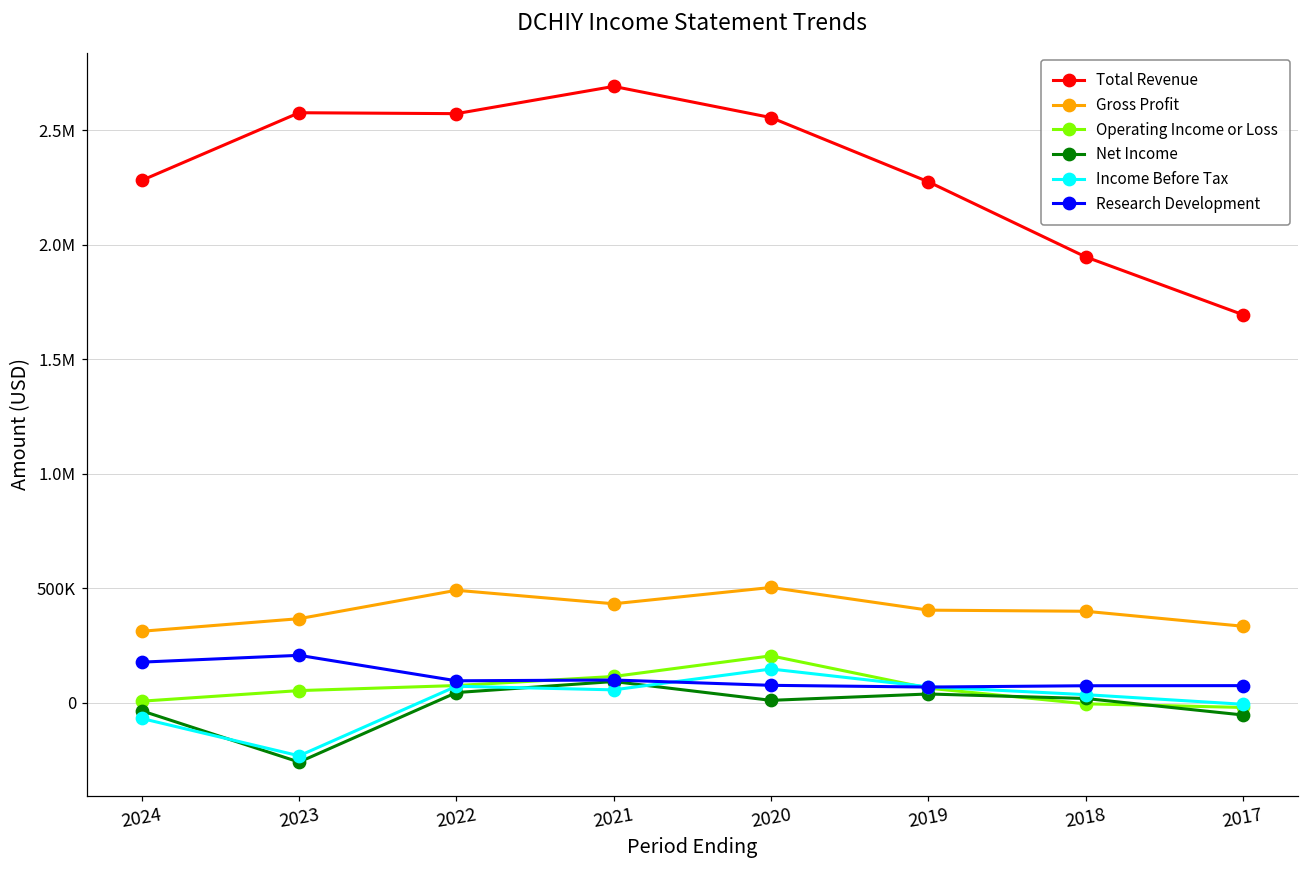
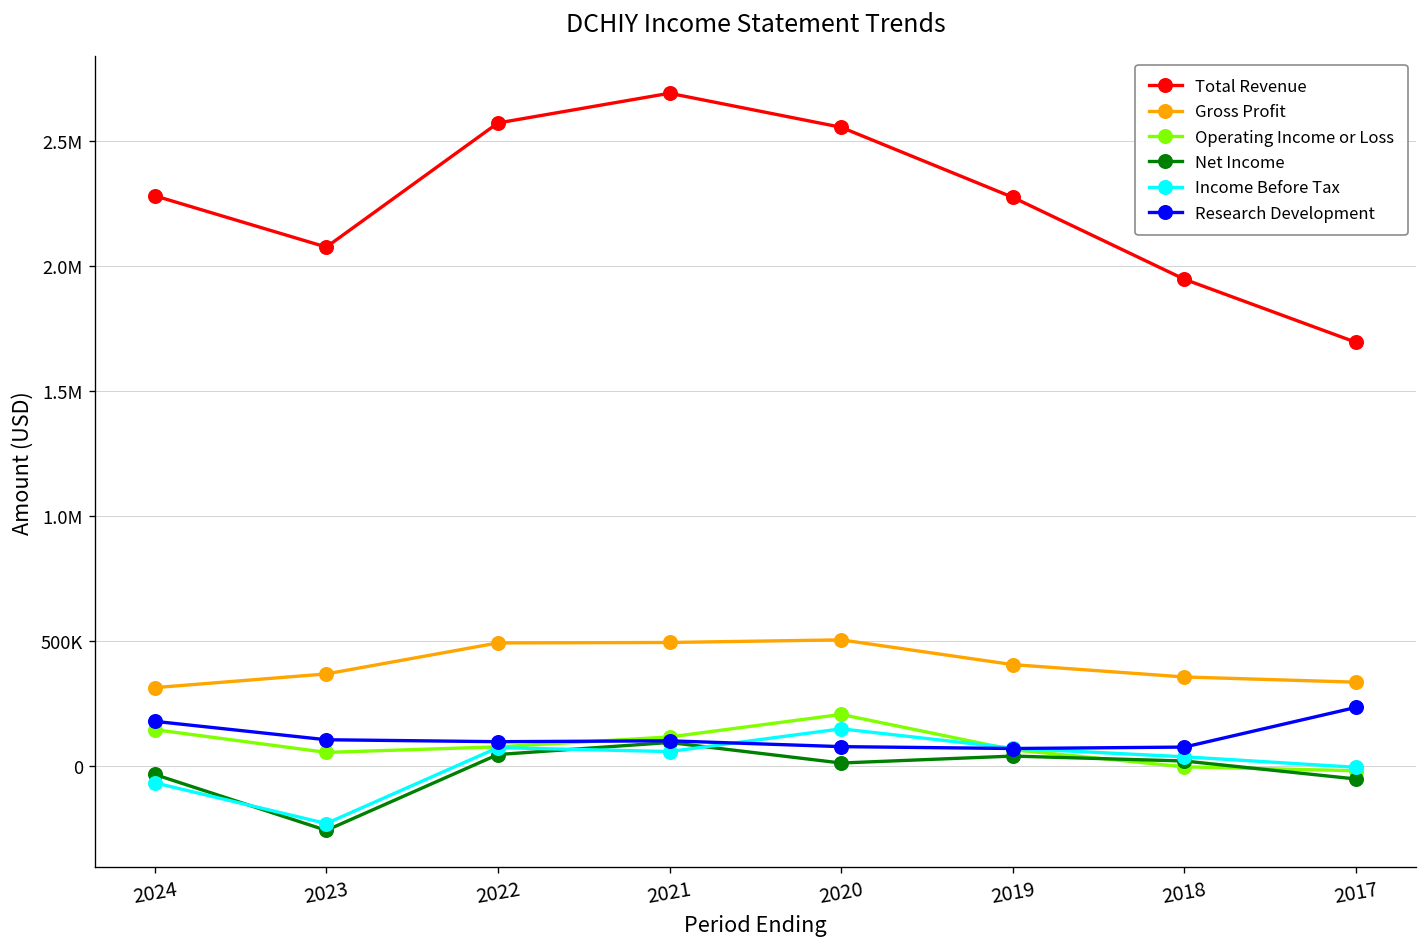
  {
    "Total Revenue": {
      "2024": 2280000,
-     "2023": 2580000,
+     "2023": 2080000,
      "2022": 2570000,
      "2021": 2690000,
      "2020": 2560000,
      "2019": 2280000,
      "2018": 1950000,
      "2017": 1700000
    },
    "Gross Profit": {
      "2024": 310000,
      "2023": 370000,
      "2022": 490000,
-     "2021": 430000,
+     "2021": 490000,
      "2020": 500000,
      "2019": 410000,
-     "2018": 400000,
+     "2018": 360000,
      "2017": 330000
    },
    "Operating Income or Loss": {
-     "2024": 10000,
+     "2024": 140000,
      "2023": 50000,
      "2021": 120000,
      "2020": 210000,
      "2018": 0,
      "2017": -20000
    },
    "Net Income": {
      "2024": -30000,
      "2023": -260000,
      "2022": 50000,
      "2020": 10000,
      "2019": 40000,
      "2018": 20000,
      "2017": -50000
    },
    "Income Before Tax": {
      "2024": -70000,
      "2023": -230000,
      "2021": 60000,
      "2020": 150000,
      "2018": 40000,
      "2017": -10000
    },
    "Research Development": {
      "2024": 180000,
-     "2023": 210000,
+     "2023": 100000,
      "2022": 100000,
      "2020": 80000,
      "2018": 70000,
-     "2017": 80000
+     "2017": 230000
    }
  }
